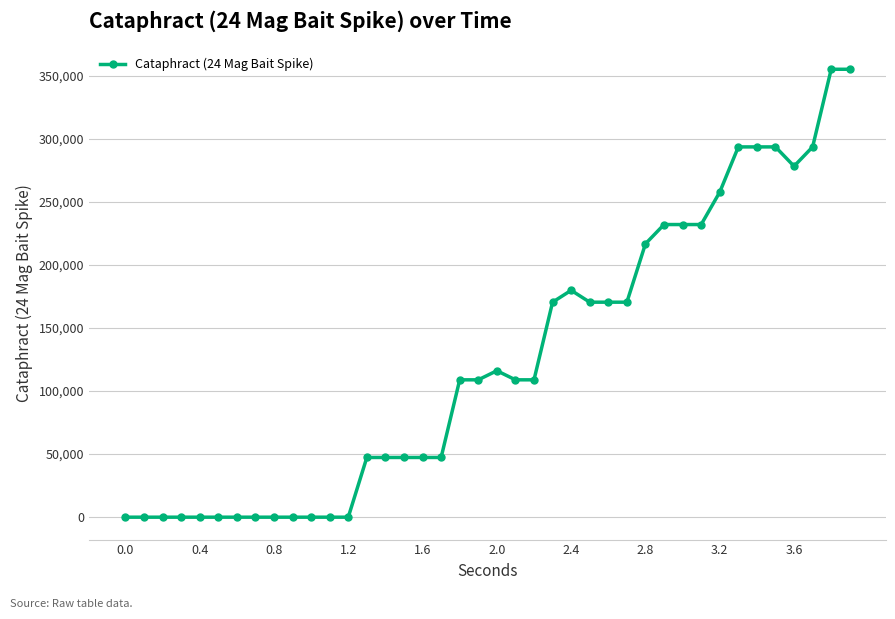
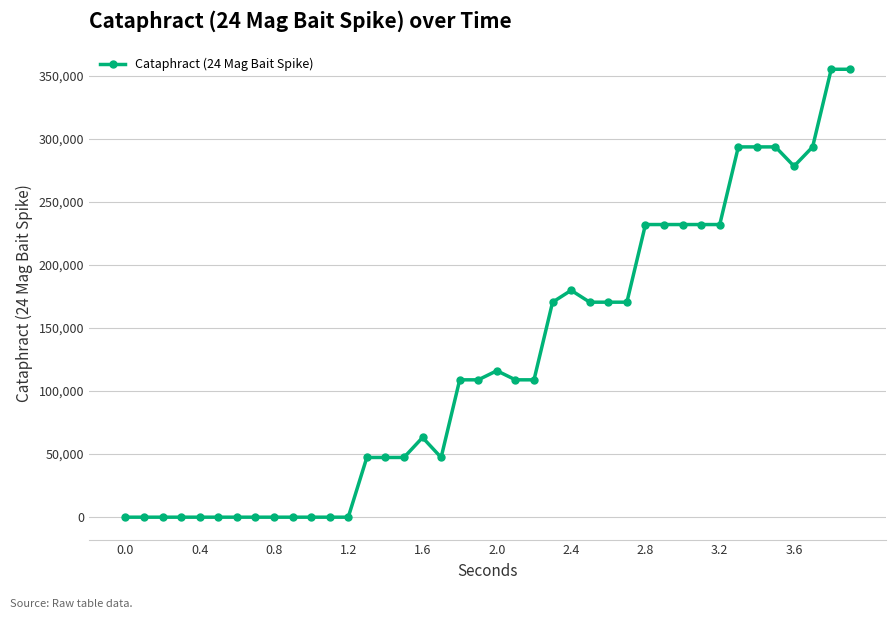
  {
    "0.0": "0",
    "0.4": "0",
    "0.8": "0",
    "1.2": "0",
-   "1.6": "47,000",
+   "1.6": "63,000",
    "2.0": "116,000",
    "2.4": "180,000",
-   "2.8": "217,000",
-   "3.2": "258,000",
+   "2.8": "232,000",
+   "3.2": "232,000",
    "3.6": "278,000"
  }
